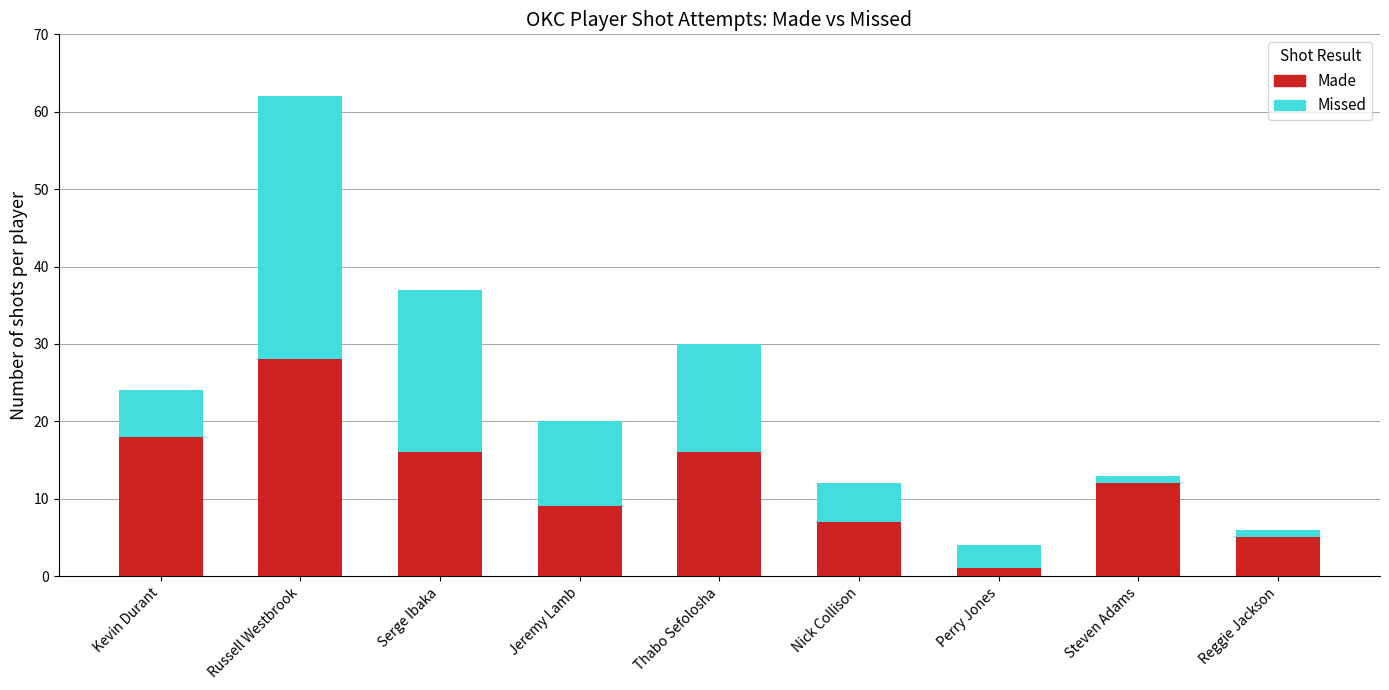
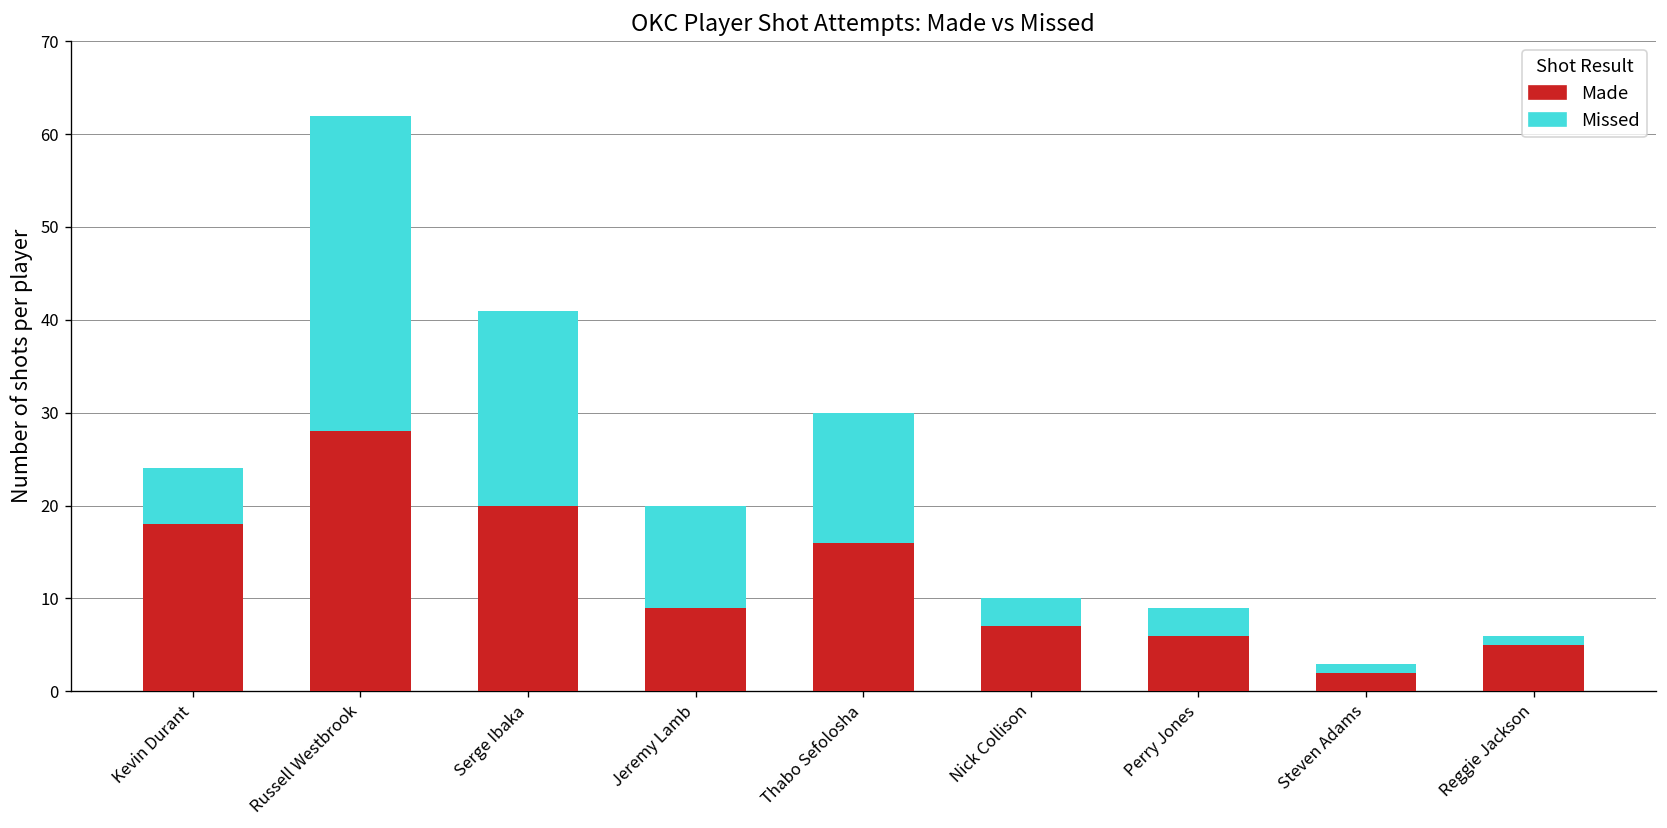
  {
    "Made": {
      "Kevin Durant": 18,
      "Russell Westbrook": 28,
-     "Serge Ibaka": 16,
+     "Serge Ibaka": 20,
      "Jeremy Lamb": 9,
      "Thabo Sefolosha": 16,
      "Nick Collison": 7,
-     "Perry Jones": 1,
-     "Steven Adams": 12,
+     "Perry Jones": 6,
+     "Steven Adams": 2,
      "Reggie Jackson": 5
    },
    "Missed": {
      "Kevin Durant": 6,
      "Russell Westbrook": 34,
      "Serge Ibaka": 21,
      "Jeremy Lamb": 11,
      "Thabo Sefolosha": 14,
-     "Nick Collison": 5,
+     "Nick Collison": 3,
      "Perry Jones": 3,
      "Steven Adams": 1,
      "Reggie Jackson": 1
    }
  }
